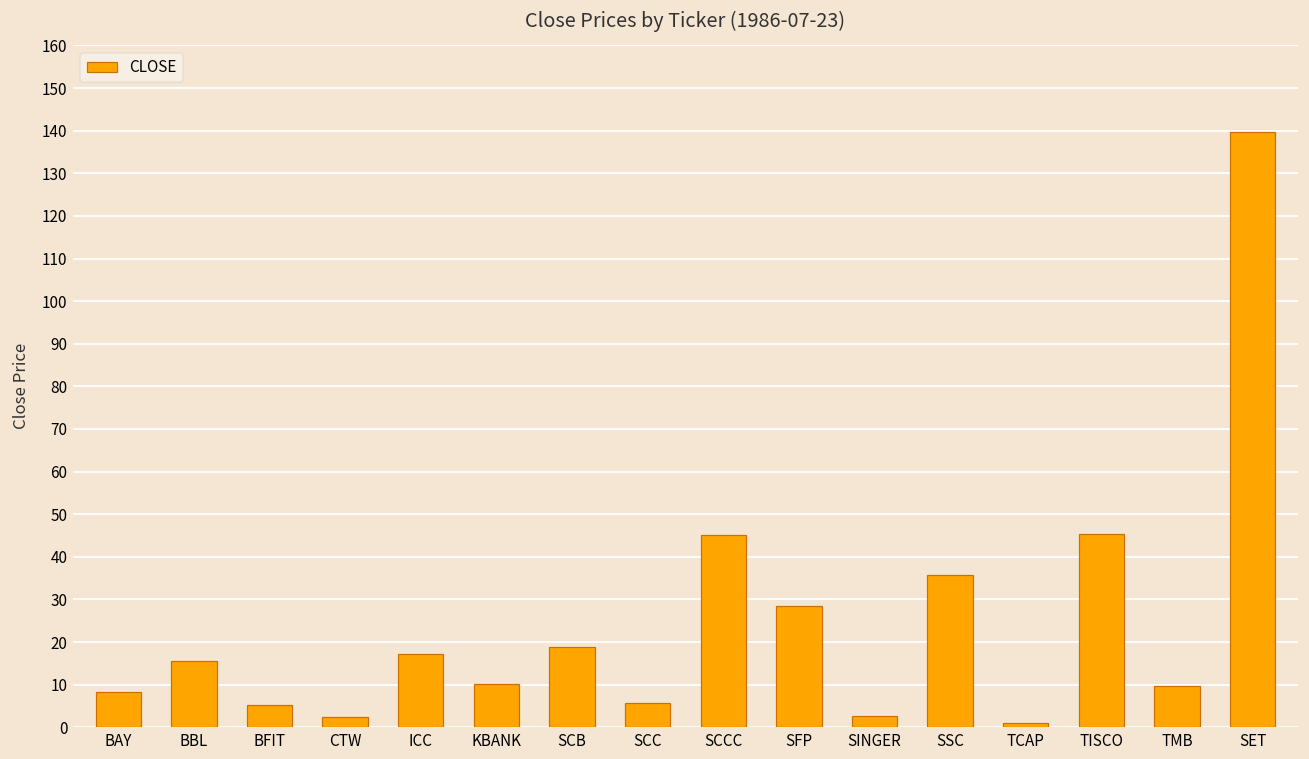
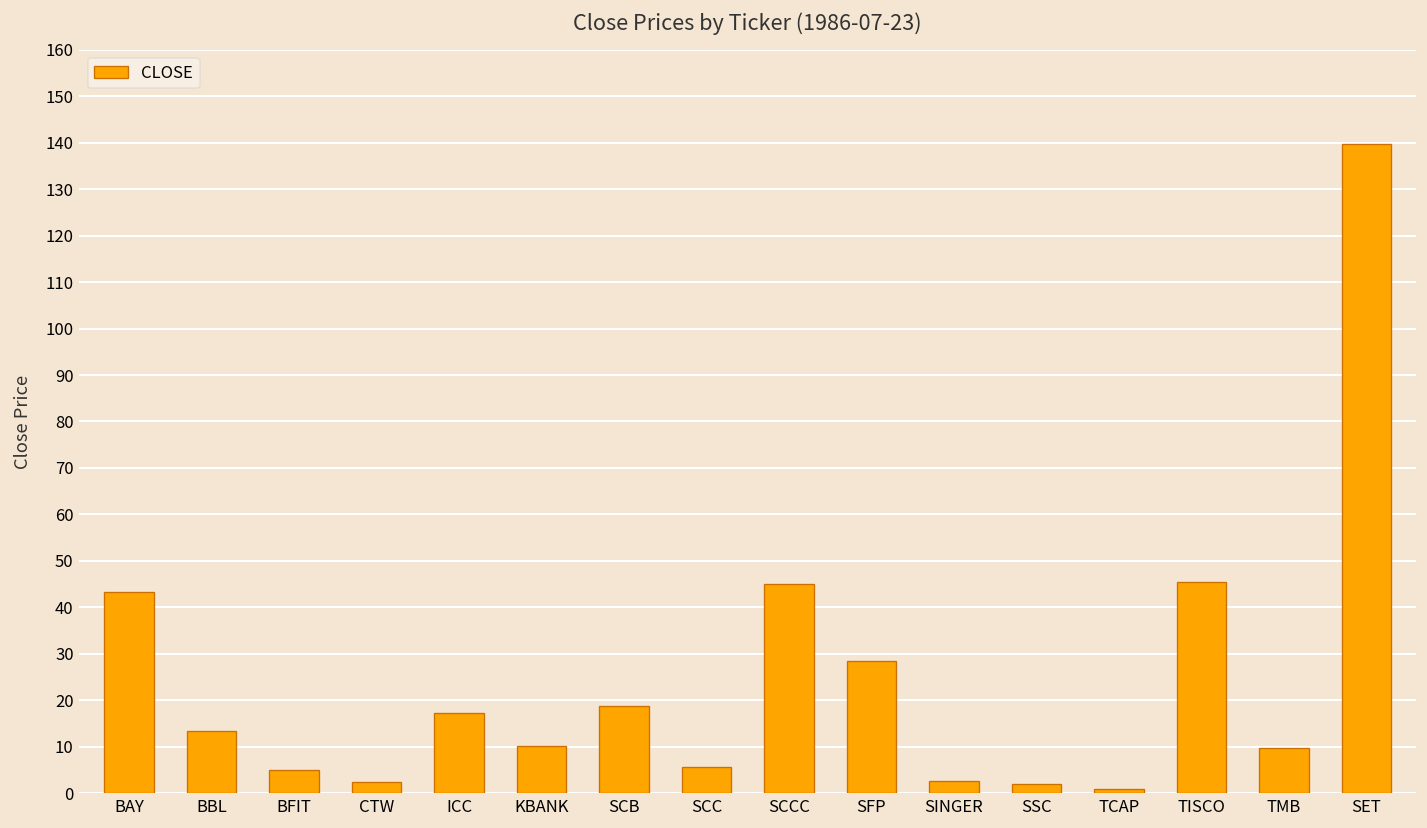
  {
-   "BAY": 8,
-   "BBL": 16,
+   "BAY": 43,
+   "BBL": 13,
    "BFIT": 5,
    "CTW": 2,
    "ICC": 17,
    "KBANK": 10,
    "SCB": 19,
    "SCC": 6,
    "SCCC": 45,
    "SFP": 29,
    "SINGER": 3,
-   "SSC": 36,
+   "SSC": 2,
    "TCAP": 1,
    "TISCO": 45,
    "TMB": 10,
    "SET": 140
  }
